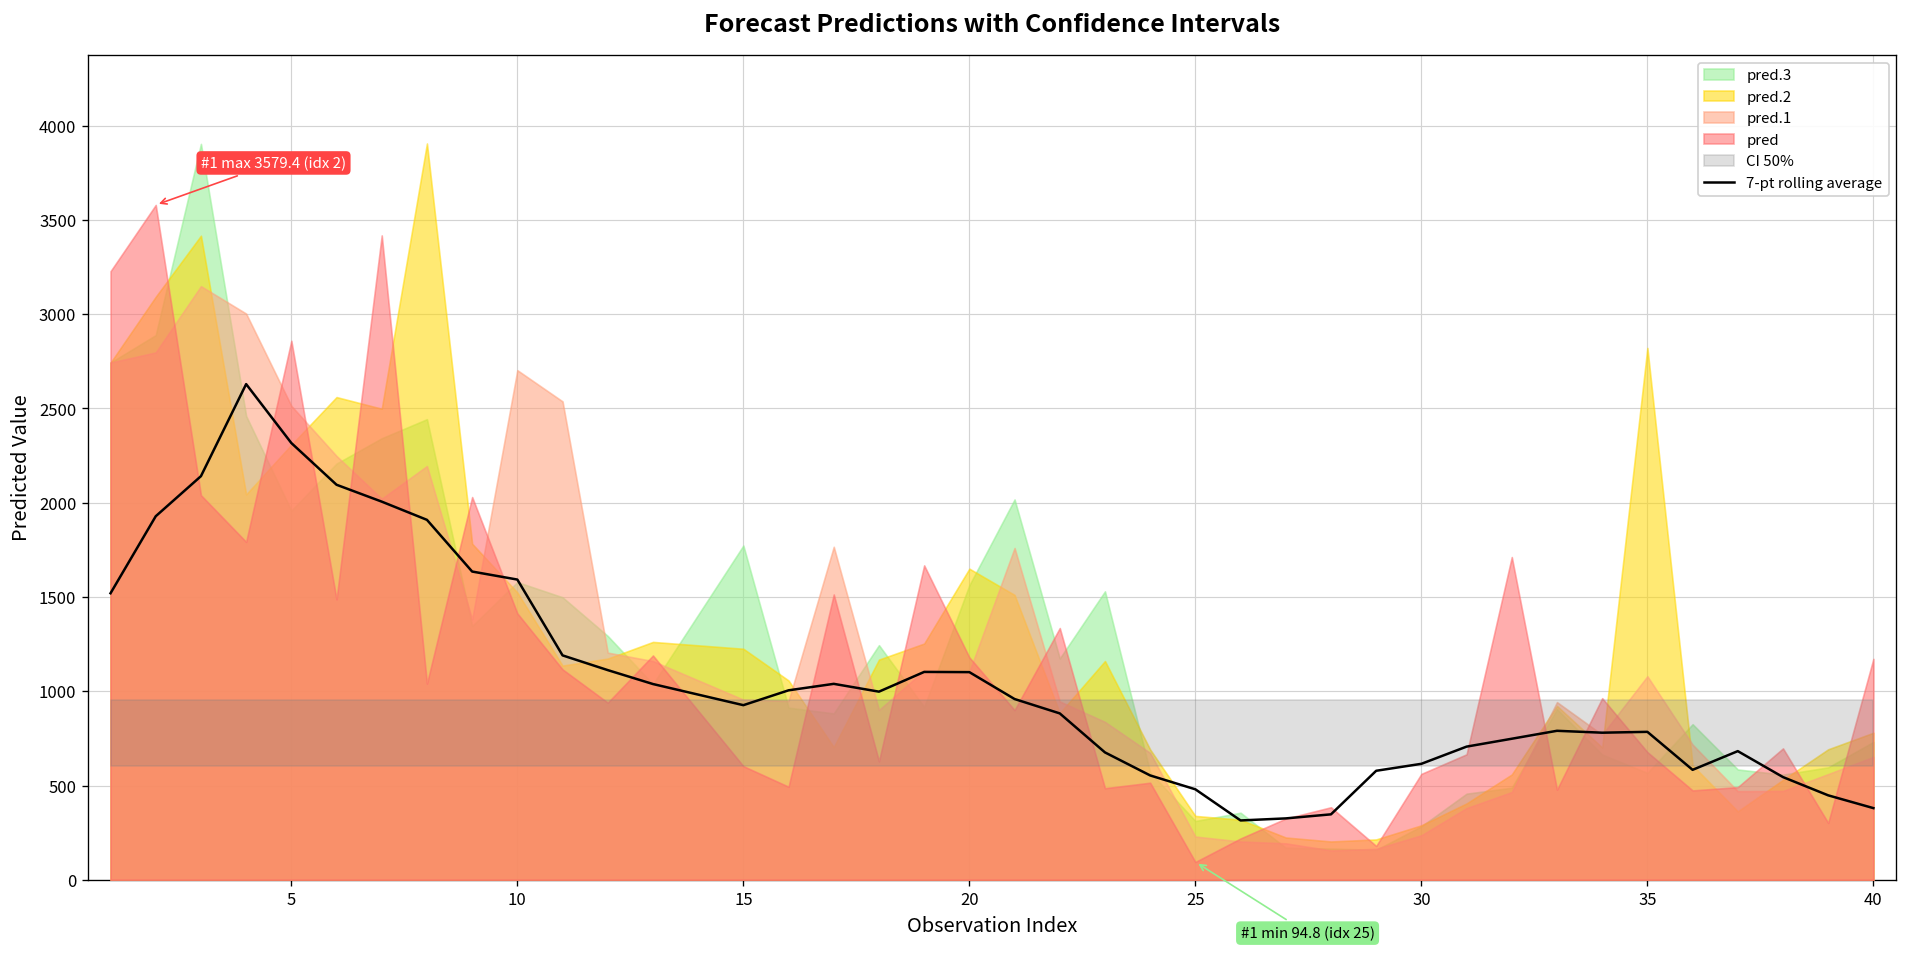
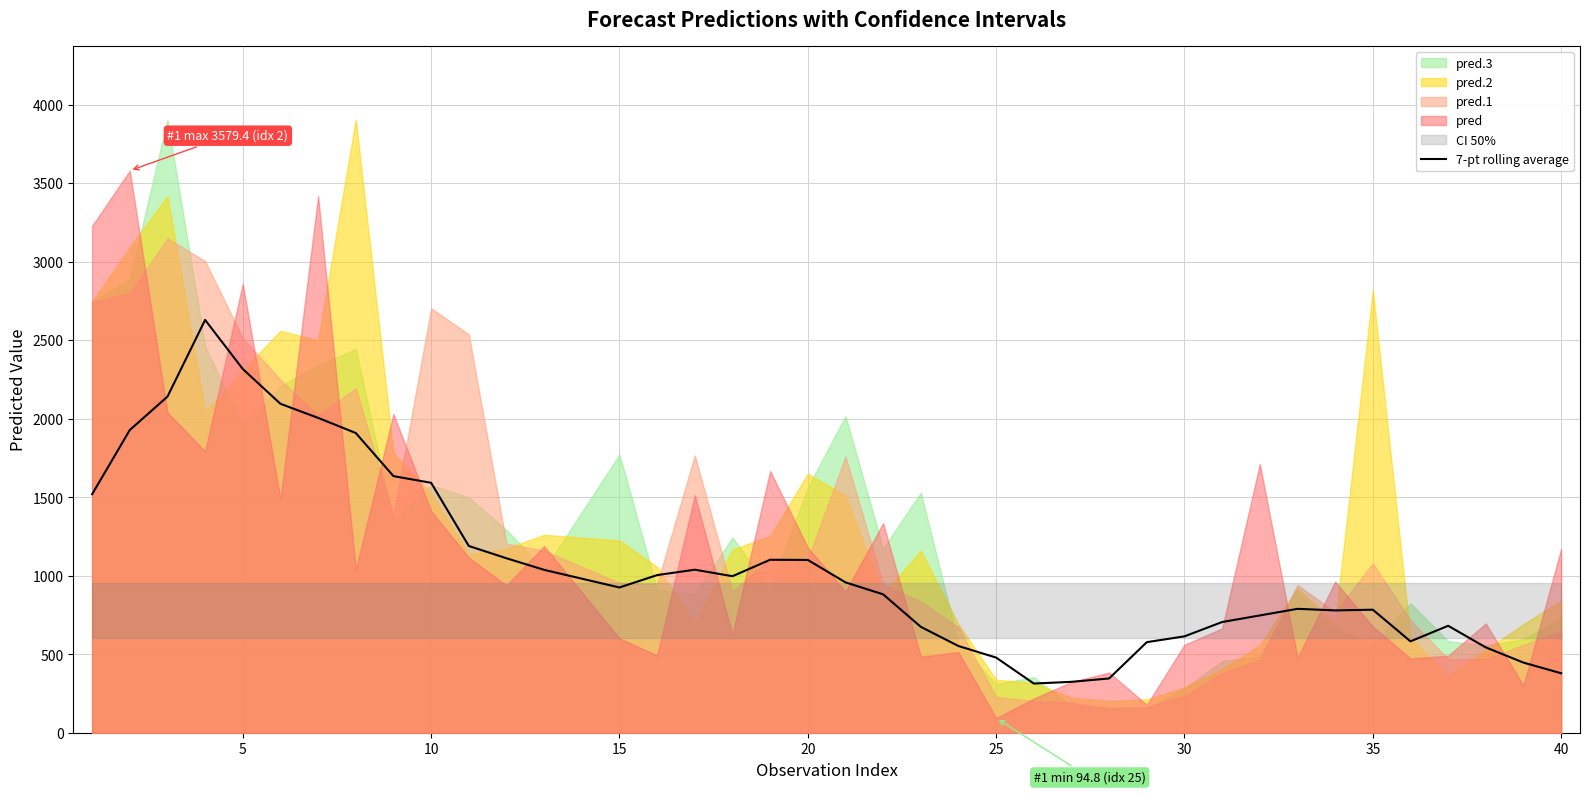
  {
    "pred.3": {
      "5": 1960,
      "15": 1770,
      "20": 1560,
      "25": 310,
      "35": 570,
      "40": 730
    },
    "7-pt rolling average": {
      "15": 930,
      "25": 480,
      "30": 620,
      "35": 780,
      "40": 380
    },
    "pred.2": {
      "10": 1520,
      "15": 1230,
      "20": 1650,
      "25": 340,
      "35": 2820,
-     "40": 780
+     "40": 840
    },
    "CI 50%": {
      "5": 960,
      "10": 960,
      "20": 960,
      "25": 960,
      "30": 960,
      "35": 960,
      "40": 960
    }
  }
